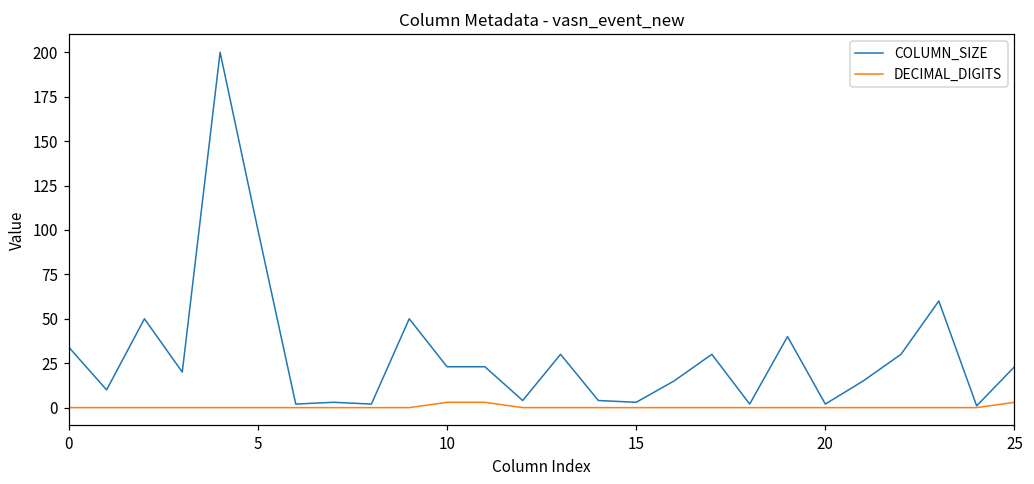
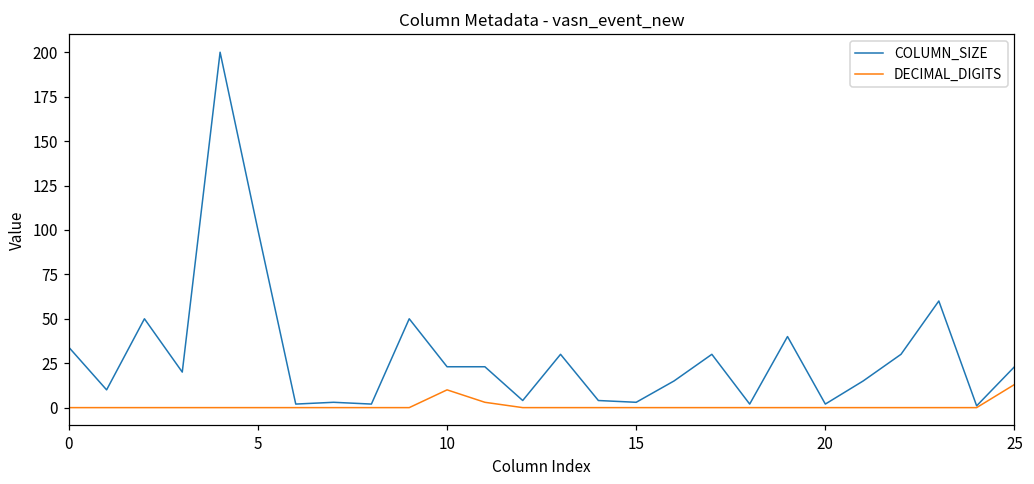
  {
    "COLUMN_SIZE": {
      "0": 34,
      "5": 100,
      "10": 23,
      "15": 3,
      "20": 2,
      "25": 23
    },
    "DECIMAL_DIGITS": {
      "0": 0,
      "5": 0,
-     "10": 3,
+     "10": 10,
      "15": 0,
      "20": 0,
-     "25": 3
+     "25": 13
    }
  }
